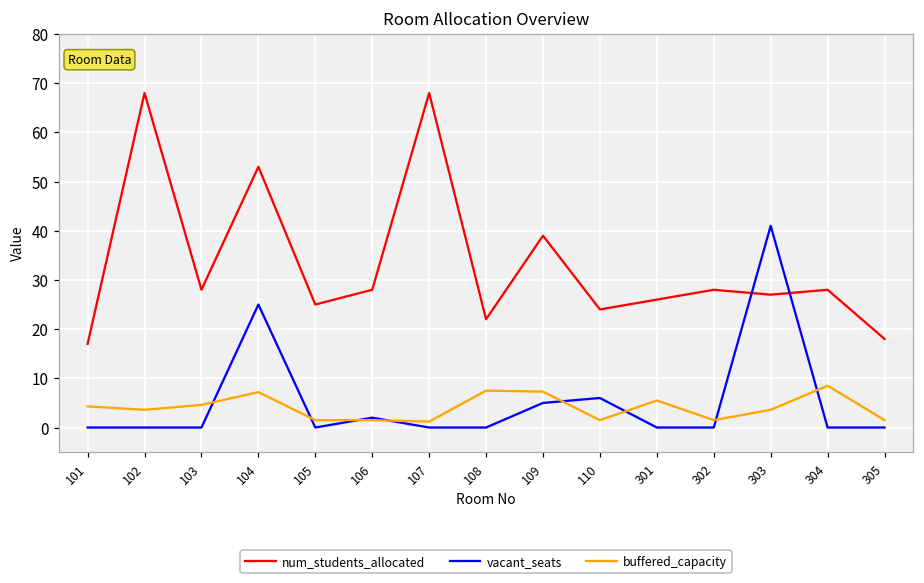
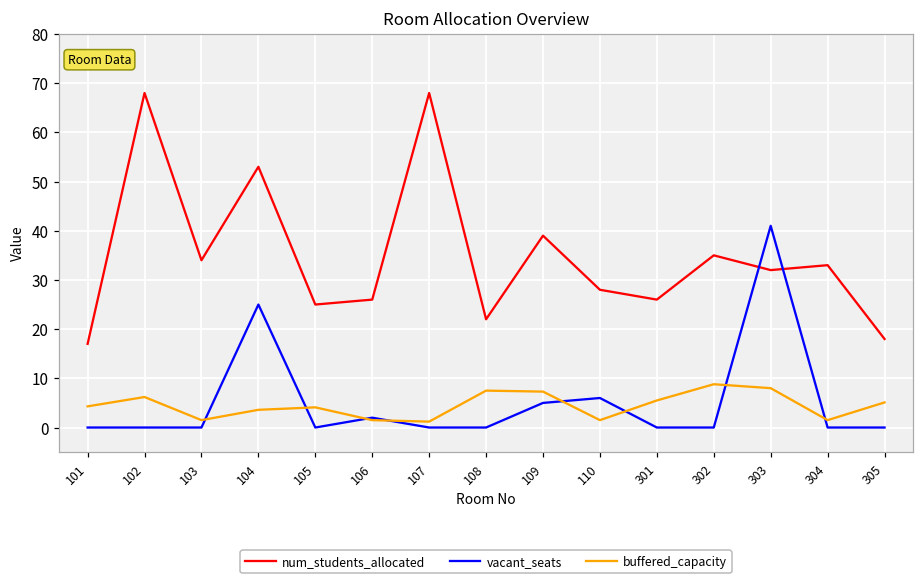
  {
    "num_students_allocated": {
      "101": 17,
      "102": 68,
-     "103": 28,
+     "103": 34,
      "104": 53,
      "105": 25,
-     "106": 28,
+     "106": 26,
      "107": 68,
      "108": 22,
      "109": 39,
-     "110": 24,
+     "110": 28,
      "301": 26,
-     "302": 28,
-     "303": 27,
-     "304": 28,
+     "302": 35,
+     "303": 32,
+     "304": 33,
      "305": 18
    },
    "vacant_seats": {
      "101": 0,
      "102": 0,
      "103": 0,
      "104": 25,
      "105": 0,
      "107": 0,
      "108": 0,
      "109": 5,
      "110": 6,
      "301": 0,
      "302": 0,
      "303": 41,
      "304": 0,
      "305": 0
    },
    "buffered_capacity": {
      "101": 4,
-     "102": 4,
-     "103": 5,
-     "104": 7,
-     "105": 2,
+     "102": 6,
+     "103": 2,
+     "104": 4,
+     "105": 4,
      "107": 1,
      "108": 8,
      "109": 7,
      "110": 2,
      "301": 6,
-     "302": 2,
-     "303": 4,
-     "304": 9,
-     "305": 2
+     "302": 9,
+     "303": 8,
+     "304": 2,
+     "305": 5
    }
  }
